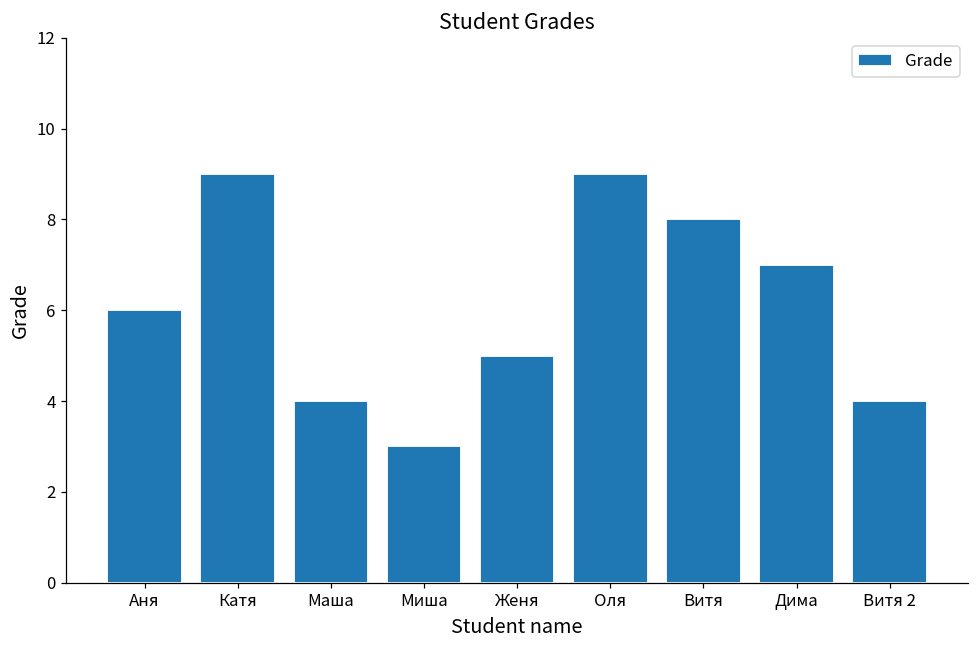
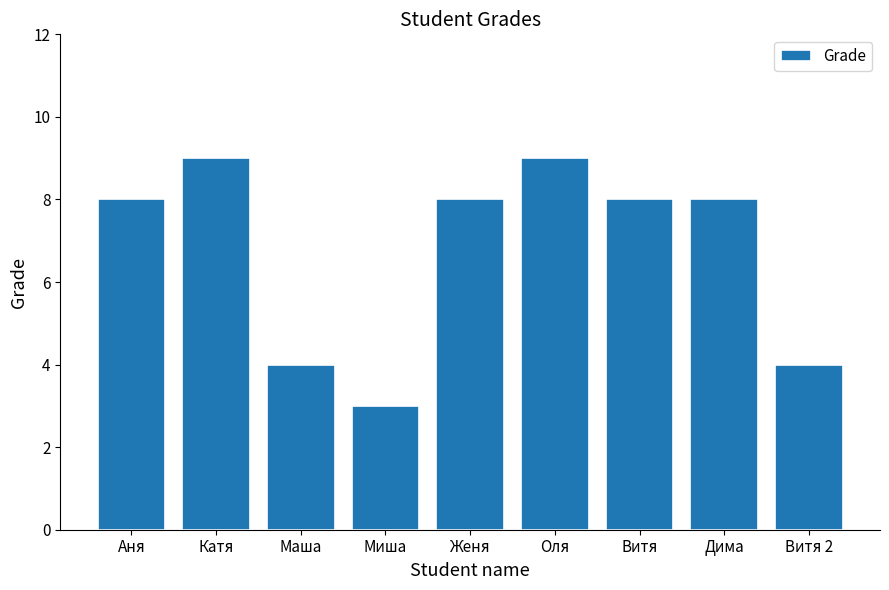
  {
-   "Аня": 6,
+   "Аня": 8,
    "Катя": 9,
    "Маша": 4,
    "Миша": 3,
-   "Женя": 5,
+   "Женя": 8,
    "Оля": 9,
    "Витя": 8,
-   "Дима": 7,
+   "Дима": 8,
    "Витя 2": 4
  }
